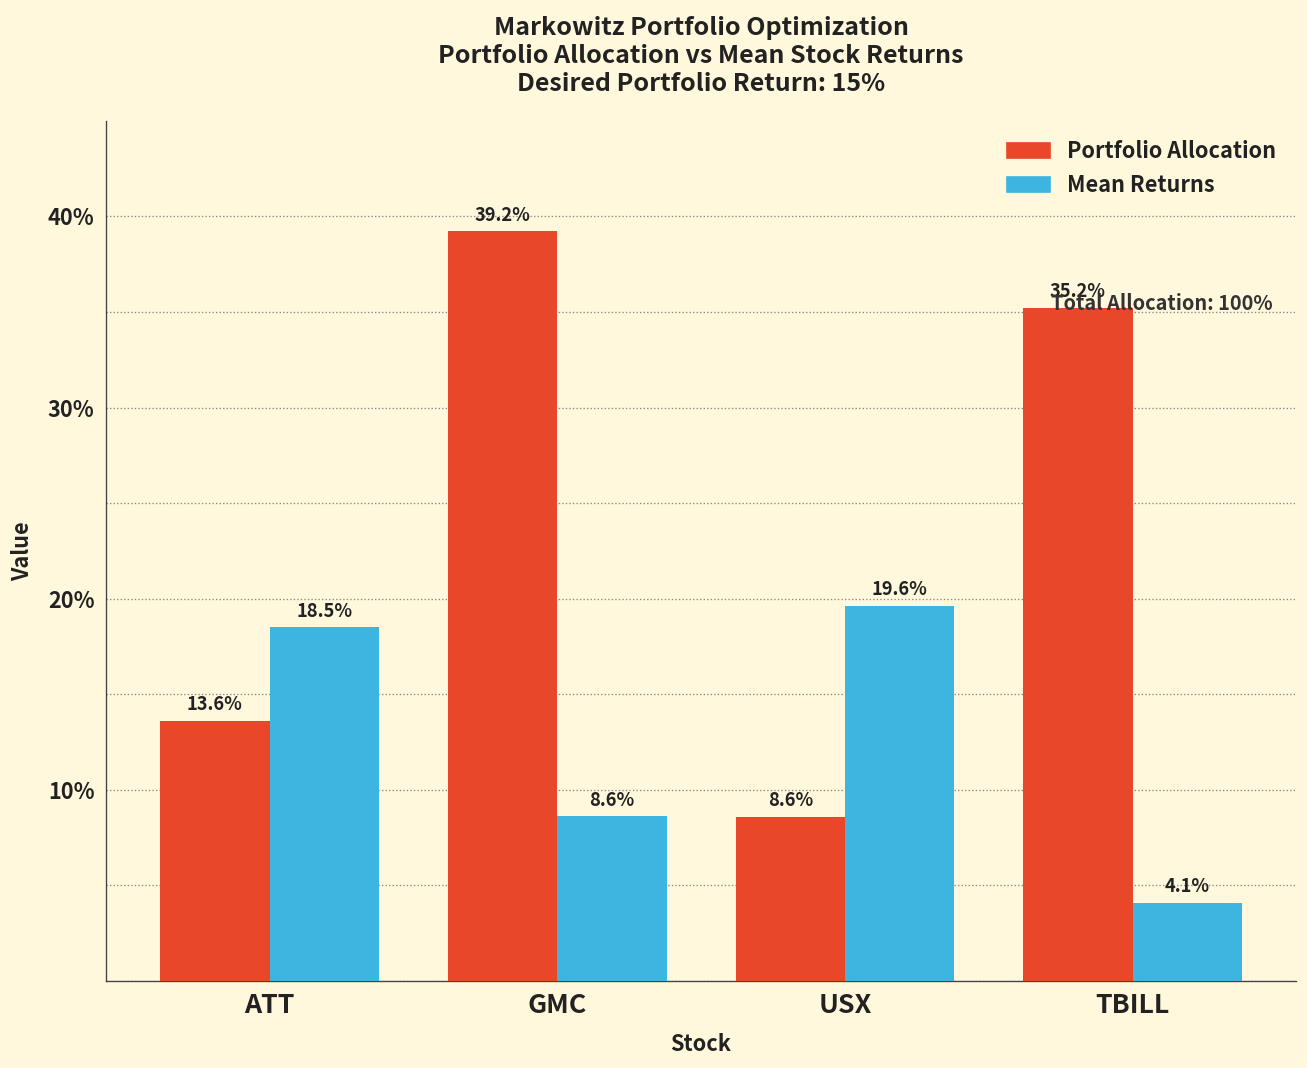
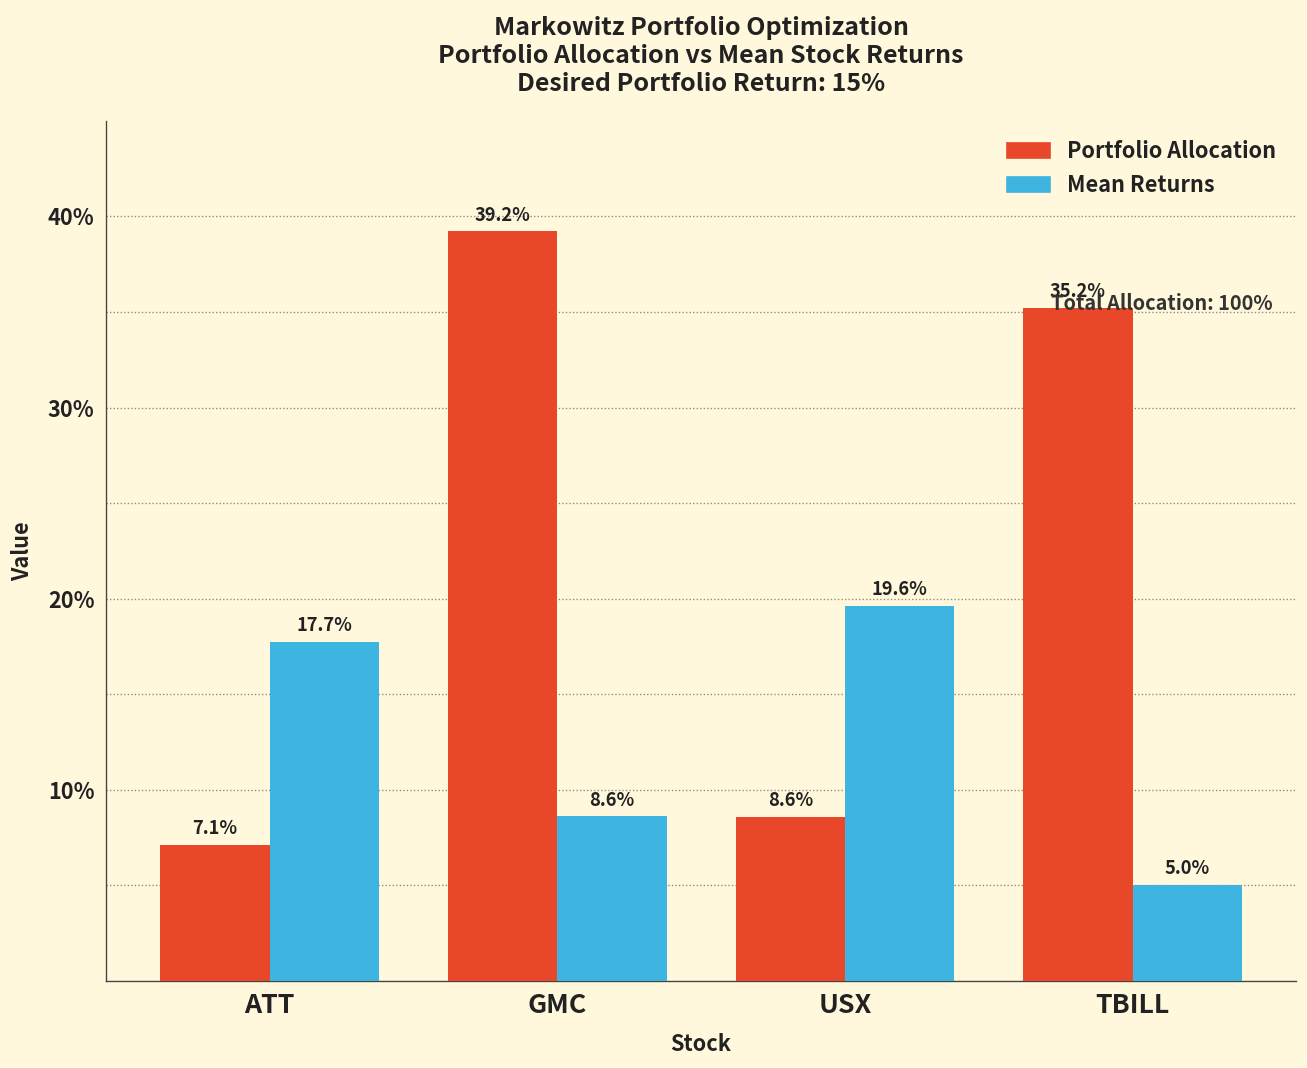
  {
    "Portfolio Allocation": {
-     "ATT": "13.6%",
+     "ATT": "7.1%",
      "GMC": "39.2%",
      "USX": "8.6%"
    },
    "Mean Returns": {
-     "ATT": "18.5%",
+     "ATT": "17.7%",
      "GMC": "8.6%",
      "USX": "19.6%",
-     "TBILL": "4.1%"
+     "TBILL": "5.0%"
    }
  }
